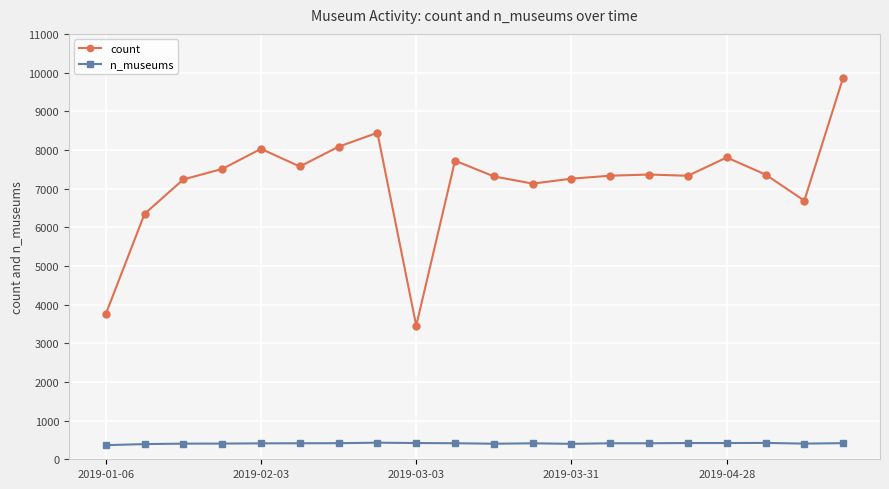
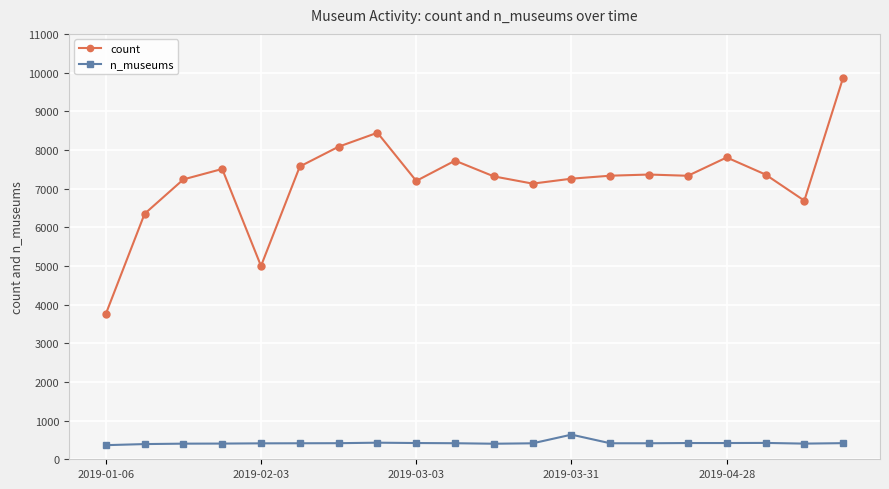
  {
    "count": {
      "2019-01-06": 3800,
-     "2019-02-03": 8000,
-     "2019-03-03": 3500,
+     "2019-02-03": 5000,
+     "2019-03-03": 7200,
      "2019-03-31": 7300,
      "2019-04-28": 7800
    },
    "n_museums": {
      "2019-01-06": 400,
      "2019-02-03": 400,
      "2019-03-03": 400,
-     "2019-03-31": 400,
+     "2019-03-31": 600,
      "2019-04-28": 400
    }
  }
